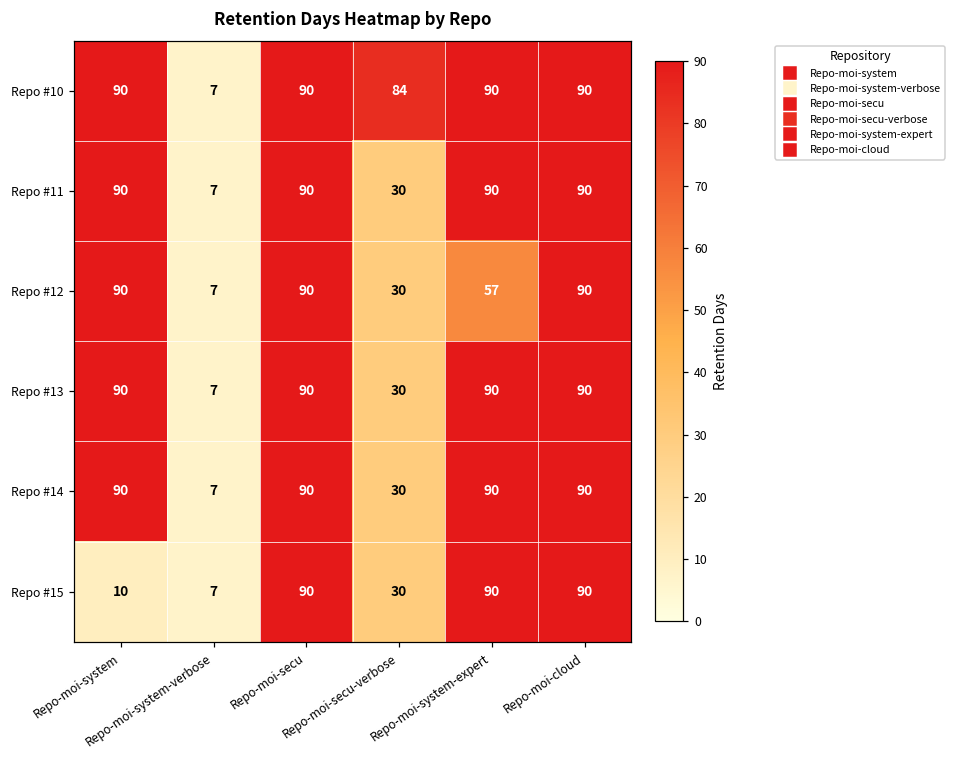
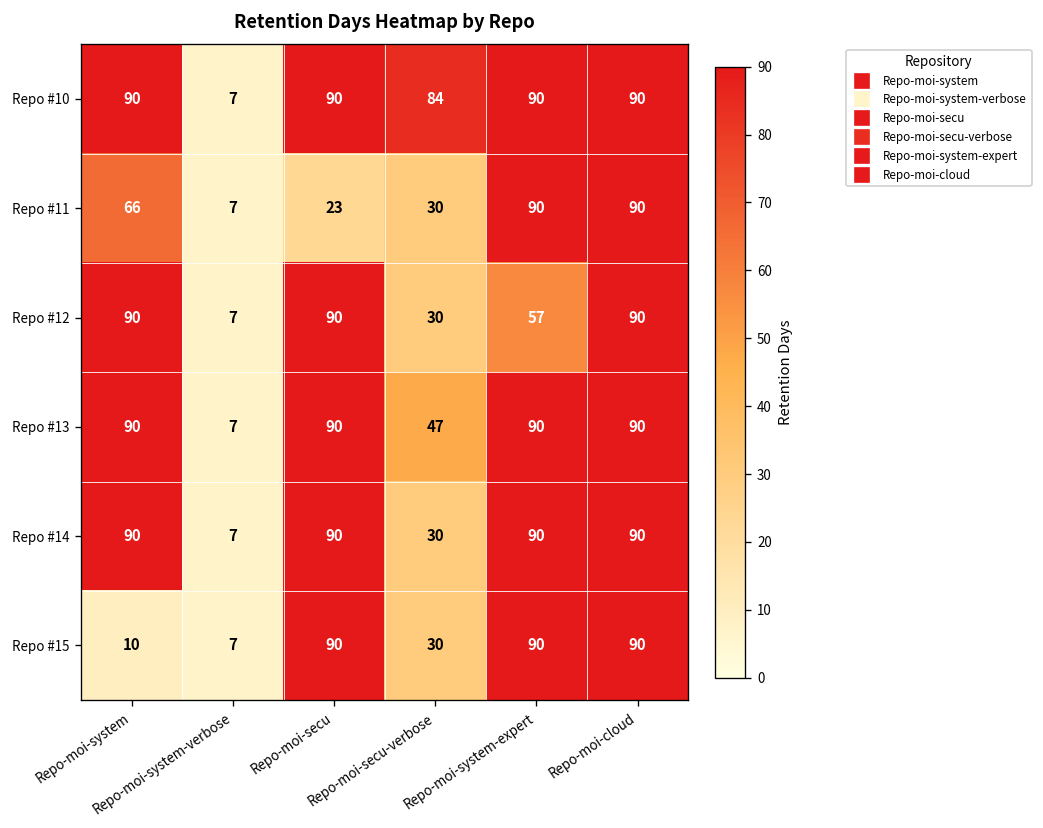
  {
    "Repo #10": {
      "Repo-moi-system": 90,
      "Repo-moi-system-verbose": 7,
      "Repo-moi-secu": 90,
      "Repo-moi-secu-verbose": 84,
      "Repo-moi-system-expert": 90,
      "Repo-moi-cloud": 90
    },
    "Repo #11": {
-     "Repo-moi-system": 90,
+     "Repo-moi-system": 66,
      "Repo-moi-system-verbose": 7,
-     "Repo-moi-secu": 90,
+     "Repo-moi-secu": 23,
      "Repo-moi-secu-verbose": 30,
      "Repo-moi-system-expert": 90,
      "Repo-moi-cloud": 90
    },
    "Repo #12": {
      "Repo-moi-system": 90,
      "Repo-moi-system-verbose": 7,
      "Repo-moi-secu": 90,
      "Repo-moi-secu-verbose": 30,
      "Repo-moi-system-expert": 57,
      "Repo-moi-cloud": 90
    },
    "Repo #13": {
      "Repo-moi-system": 90,
      "Repo-moi-system-verbose": 7,
      "Repo-moi-secu": 90,
-     "Repo-moi-secu-verbose": 30,
+     "Repo-moi-secu-verbose": 47,
      "Repo-moi-system-expert": 90,
      "Repo-moi-cloud": 90
    },
    "Repo #14": {
      "Repo-moi-system": 90,
      "Repo-moi-system-verbose": 7,
      "Repo-moi-secu": 90,
      "Repo-moi-secu-verbose": 30,
      "Repo-moi-system-expert": 90,
      "Repo-moi-cloud": 90
    },
    "Repo #15": {
      "Repo-moi-system": 10,
      "Repo-moi-system-verbose": 7,
      "Repo-moi-secu": 90,
      "Repo-moi-secu-verbose": 30,
      "Repo-moi-system-expert": 90,
      "Repo-moi-cloud": 90
    }
  }
